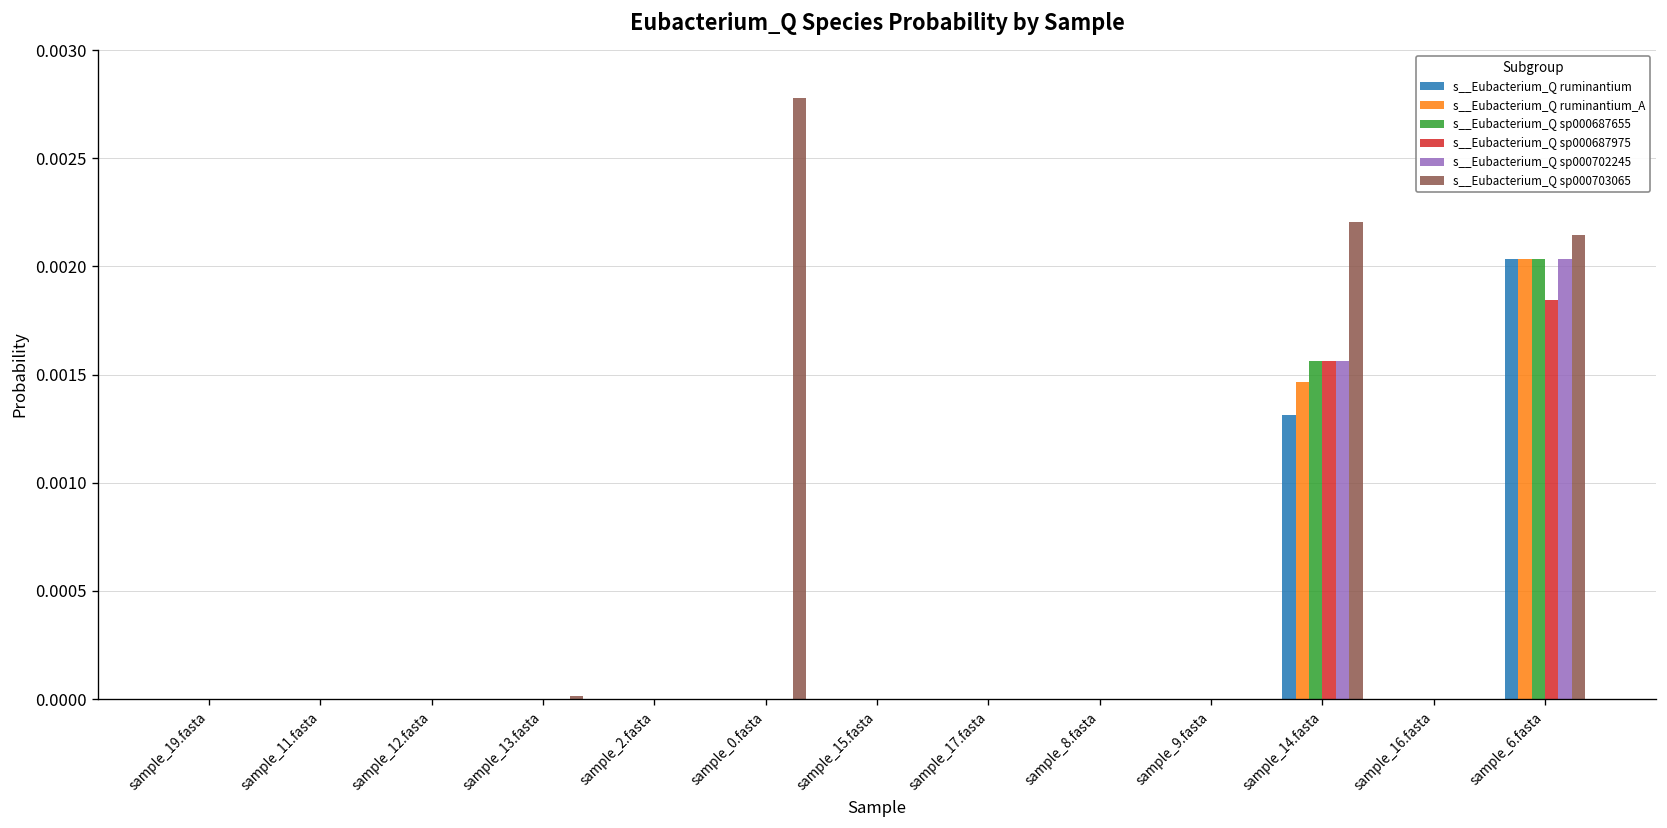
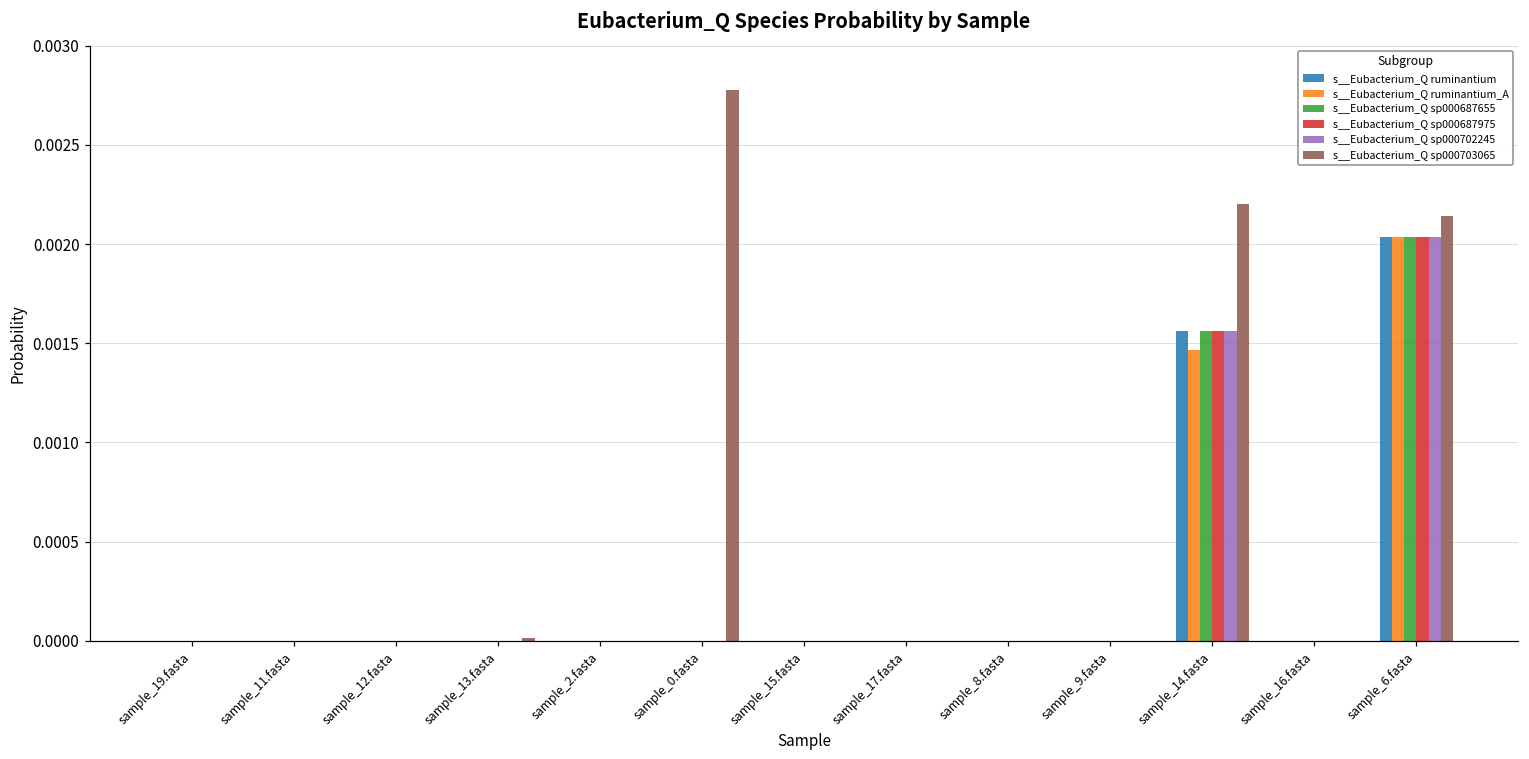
  {
    "s__Eubacterium_Q ruminantium": {
-     "sample_14.fasta": 0.00131,
+     "sample_14.fasta": 0.00156,
      "sample_6.fasta": 0.00203
    },
    "s__Eubacterium_Q ruminantium_A": {
      "sample_14.fasta": 0.00147,
      "sample_6.fasta": 0.00203
    },
    "s__Eubacterium_Q sp000687655": {
      "sample_14.fasta": 0.00156,
      "sample_6.fasta": 0.00203
    },
    "s__Eubacterium_Q sp000687975": {
      "sample_14.fasta": 0.00156,
-     "sample_6.fasta": 0.00184
+     "sample_6.fasta": 0.00203
    },
    "s__Eubacterium_Q sp000702245": {
      "sample_14.fasta": 0.00156,
      "sample_6.fasta": 0.00203
    },
    "s__Eubacterium_Q sp000703065": {
      "sample_13.fasta": 0.00001,
      "sample_0.fasta": 0.00278,
      "sample_14.fasta": 0.00220,
      "sample_6.fasta": 0.00214
    }
  }
